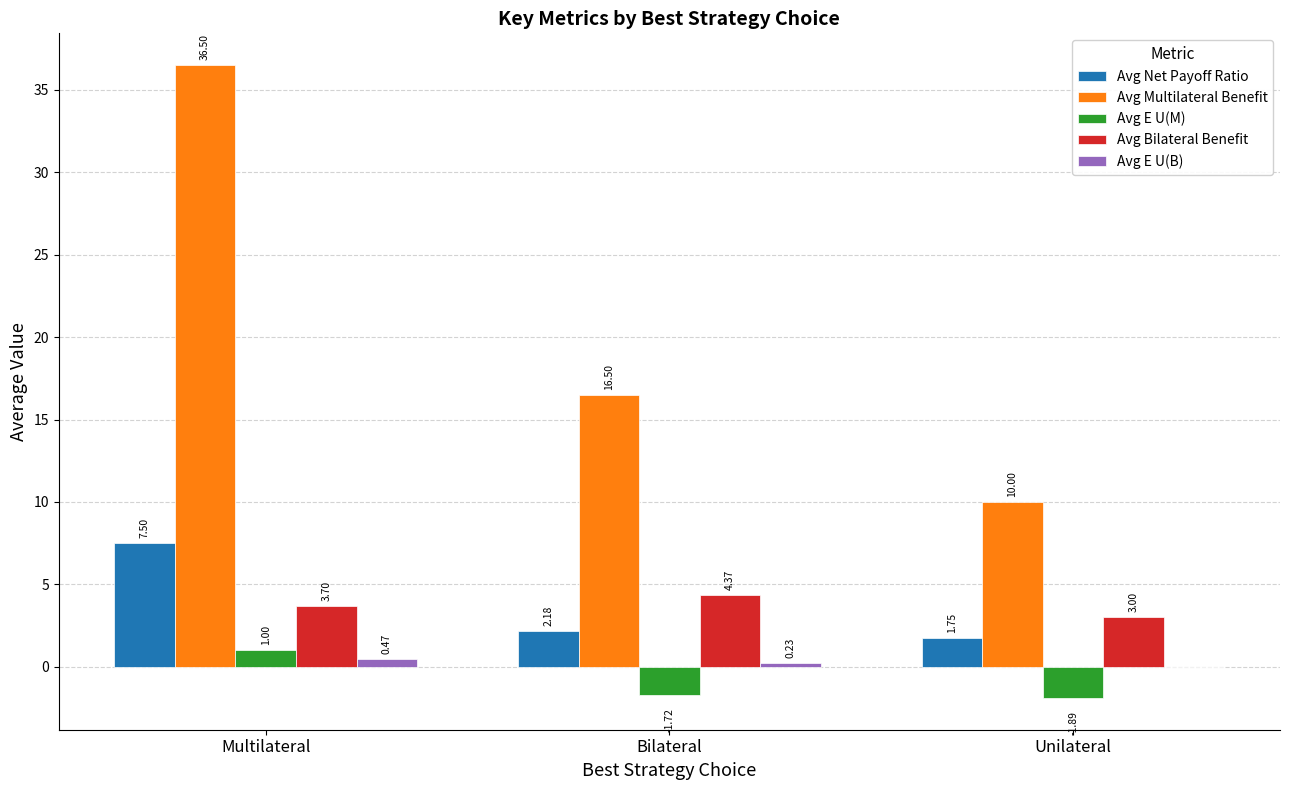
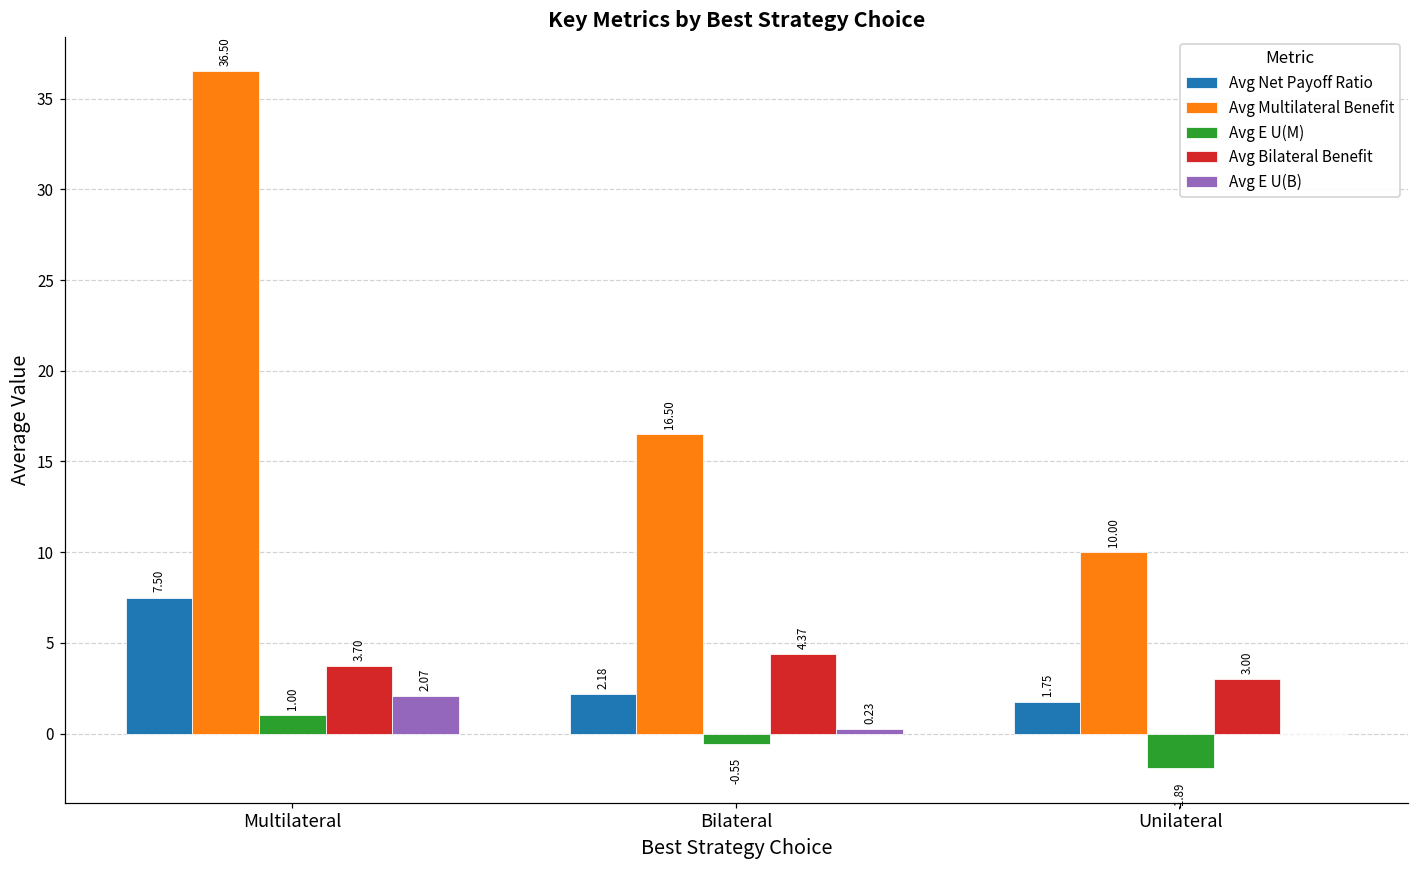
  {
    "Avg Net Payoff Ratio": {
      "Multilateral": 7.50,
      "Bilateral": 2.18,
      "Unilateral": 1.75
    },
    "Avg Multilateral Benefit": {
      "Multilateral": 36.50,
      "Bilateral": 16.50,
      "Unilateral": 10.00
    },
    "Avg E U(M)": {
      "Multilateral": 1.00,
-     "Bilateral": -1.72,
+     "Bilateral": -0.55,
      "Unilateral": -1.89
    },
    "Avg Bilateral Benefit": {
      "Multilateral": 3.70,
      "Bilateral": 4.37,
      "Unilateral": 3.00
    },
    "Avg E U(B)": {
-     "Multilateral": 0.47,
+     "Multilateral": 2.07,
      "Bilateral": 0.23
    }
  }
